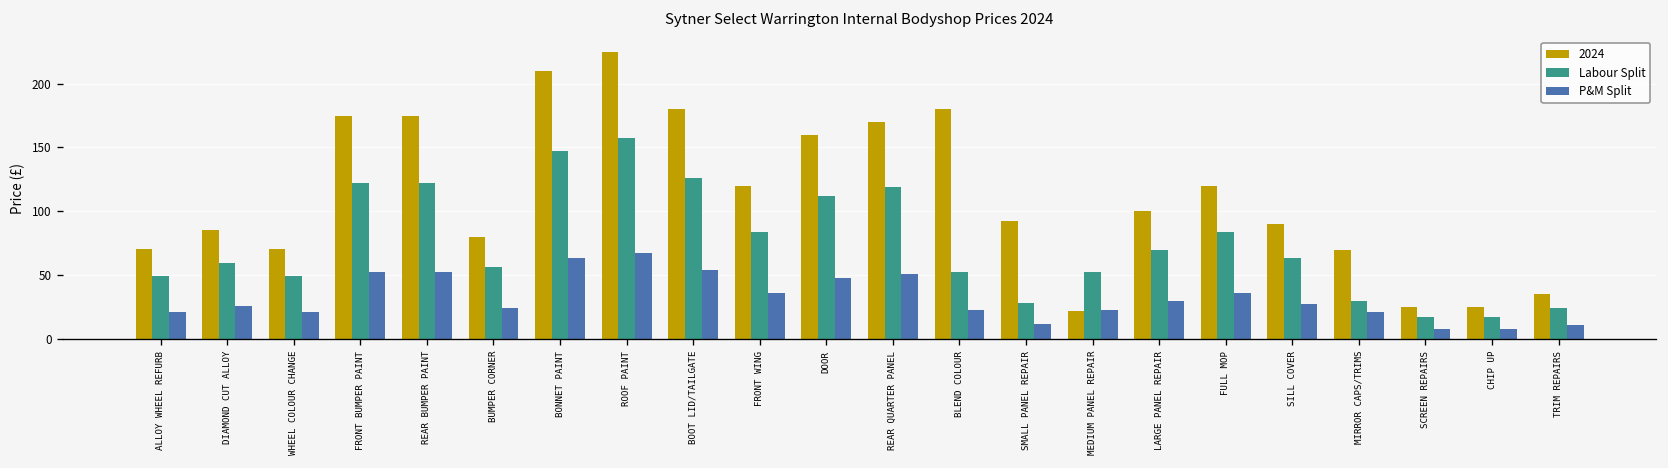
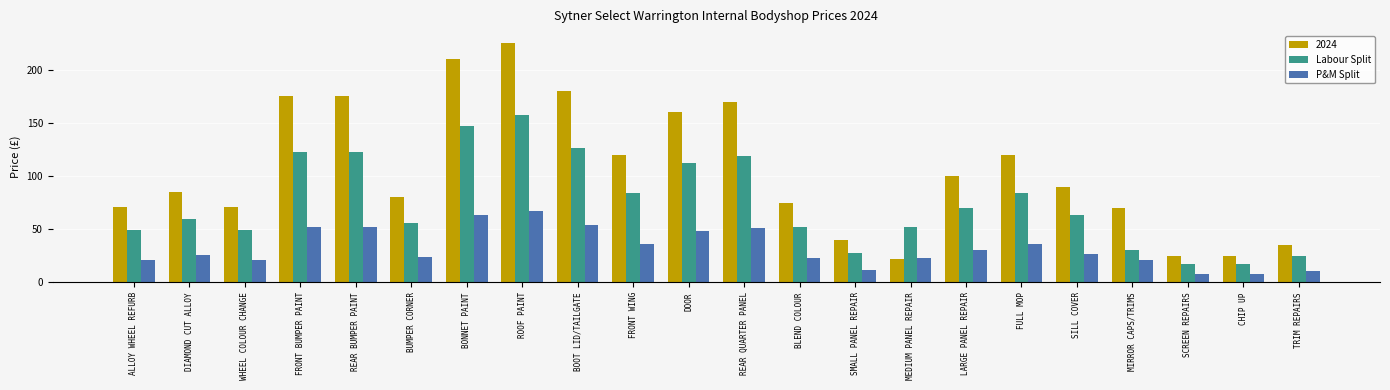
  {
    "2024": {
      "ALLOY WHEEL REFURB": 71,
      "DIAMOND CUT ALLOY": 85,
      "WHEEL COLOUR CHANGE": 71,
      "FRONT BUMPER PAINT": 175,
      "REAR BUMPER PAINT": 175,
      "BUMPER CORNER": 80,
      "BONNET PAINT": 210,
      "ROOF PAINT": 225,
      "BOOT LID/TAILGATE": 180,
      "FRONT WING": 120,
      "DOOR": 160,
      "REAR QUARTER PANEL": 170,
-     "BLEND COLOUR": 180,
-     "SMALL PANEL REPAIR": 92,
+     "BLEND COLOUR": 75,
+     "SMALL PANEL REPAIR": 40,
      "MEDIUM PANEL REPAIR": 22,
      "LARGE PANEL REPAIR": 100,
      "FULL MOP": 120,
      "SILL COVER": 90,
      "MIRROR CAPS/TRIMS": 70,
      "SCREEN REPAIRS": 25,
      "CHIP UP": 25,
      "TRIM REPAIRS": 35
    }
  }
